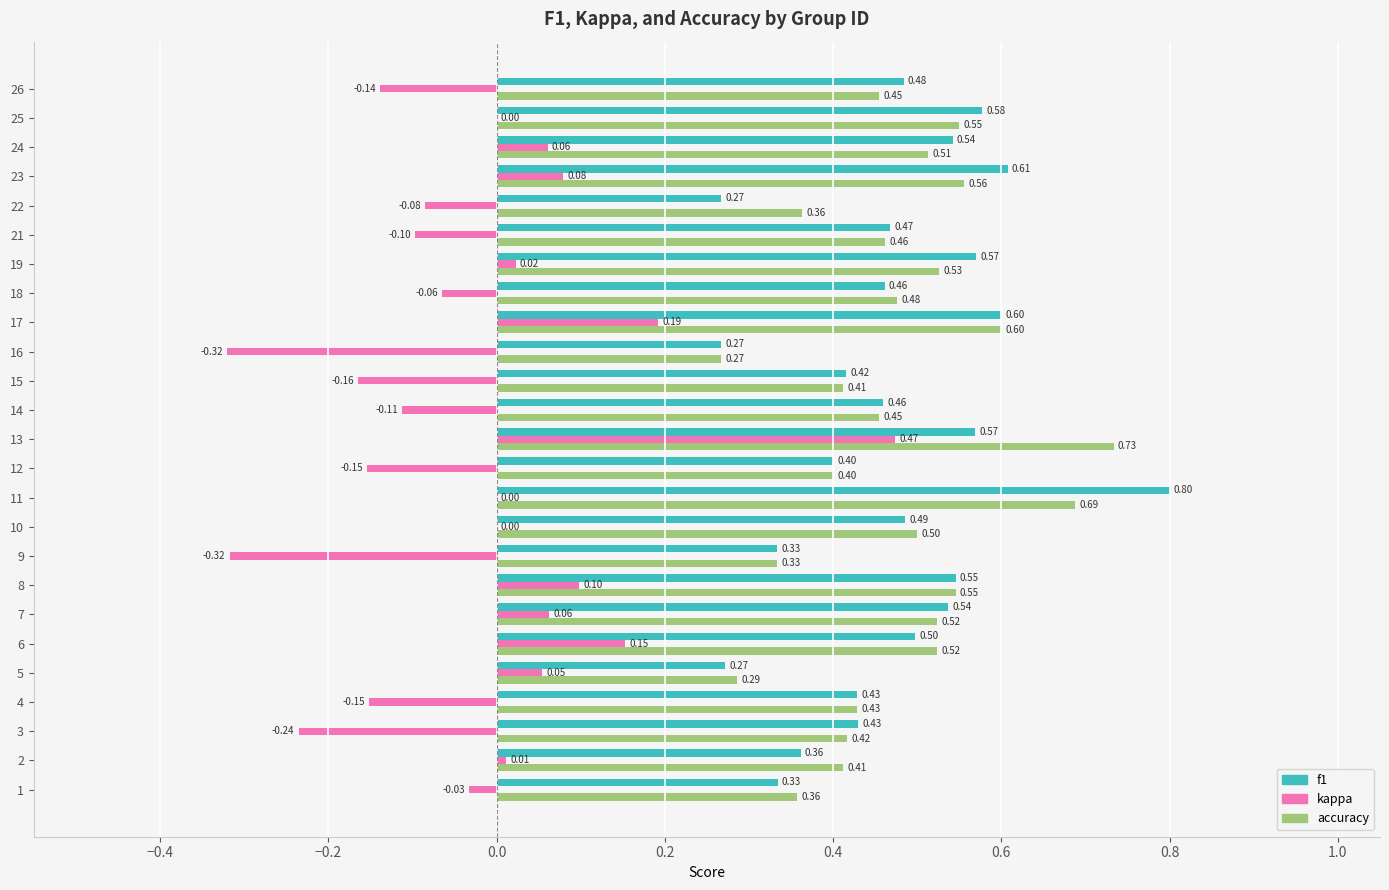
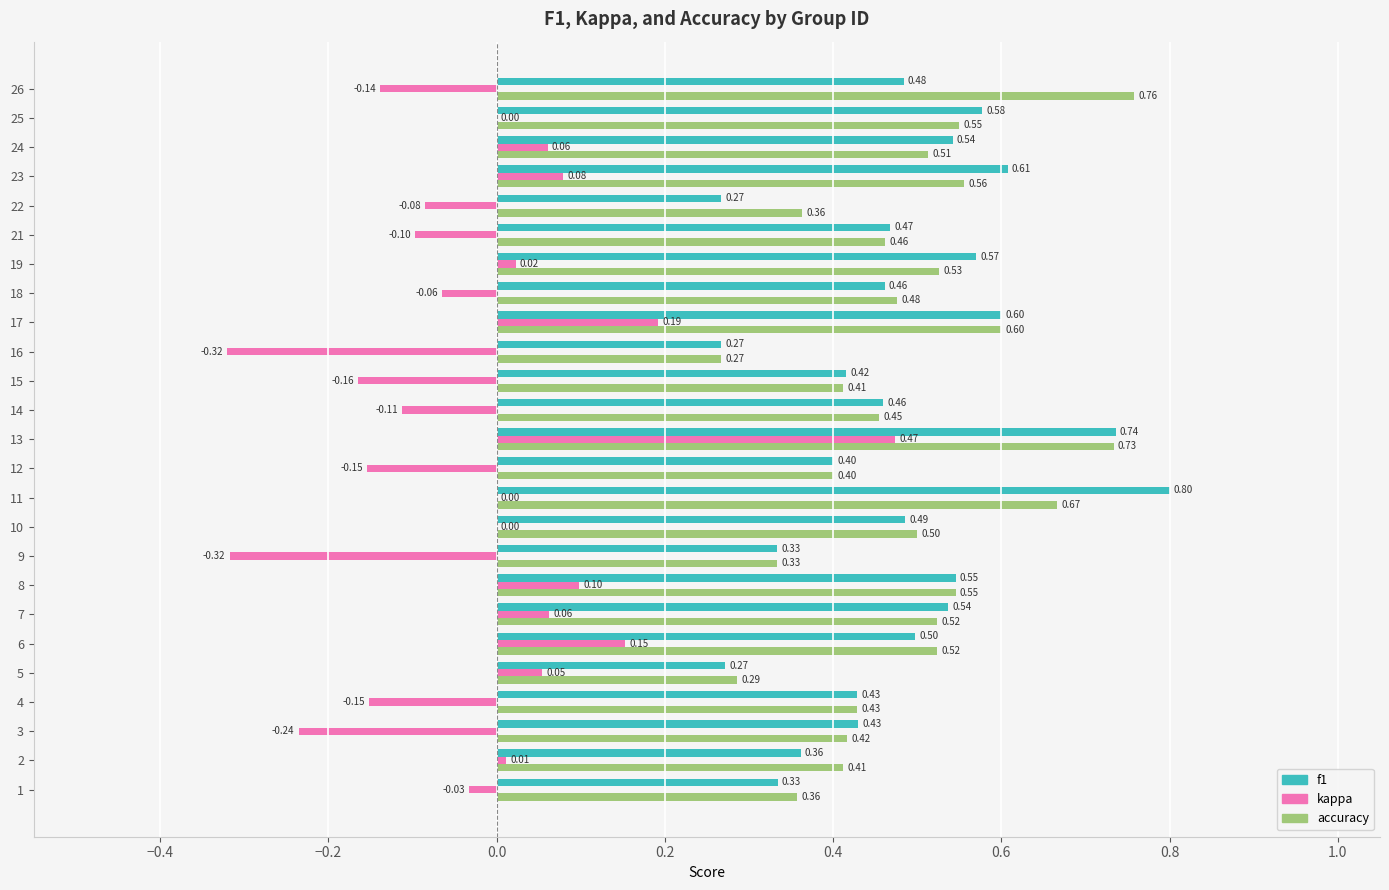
  {
    "f1": {
      "26": 0.48,
      "25": 0.58,
      "24": 0.54,
      "23": 0.61,
      "22": 0.27,
      "21": 0.47,
      "19": 0.57,
      "18": 0.46,
      "17": 0.60,
      "16": 0.27,
      "15": 0.42,
      "14": 0.46,
-     "13": 0.57,
+     "13": 0.74,
      "12": 0.40,
      "11": 0.80,
      "10": 0.49,
      "9": 0.33,
      "8": 0.55,
      "7": 0.54,
      "6": 0.50,
      "5": 0.27,
      "4": 0.43,
      "3": 0.43,
      "2": 0.36,
      "1": 0.33
    },
    "kappa": {
      "26": -0.14,
      "25": 0.00,
      "24": 0.06,
      "23": 0.08,
      "22": -0.08,
      "21": -0.10,
      "19": 0.02,
      "18": -0.06,
      "17": 0.19,
      "16": -0.32,
      "15": -0.16,
      "14": -0.11,
      "13": 0.47,
      "12": -0.15,
      "11": 0.00,
      "10": 0.00,
      "9": -0.32,
      "8": 0.10,
      "7": 0.06,
      "6": 0.15,
      "5": 0.05,
      "4": -0.15,
      "3": -0.24,
      "2": 0.01,
      "1": -0.03
    },
    "accuracy": {
-     "26": 0.45,
+     "26": 0.76,
      "25": 0.55,
      "24": 0.51,
      "23": 0.56,
      "22": 0.36,
      "21": 0.46,
      "19": 0.53,
      "18": 0.48,
      "17": 0.60,
      "16": 0.27,
      "15": 0.41,
      "14": 0.45,
      "13": 0.73,
      "12": 0.40,
-     "11": 0.69,
+     "11": 0.67,
      "10": 0.50,
      "9": 0.33,
      "8": 0.55,
      "7": 0.52,
      "6": 0.52,
      "5": 0.29,
      "4": 0.43,
      "3": 0.42,
      "2": 0.41,
      "1": 0.36
    }
  }
